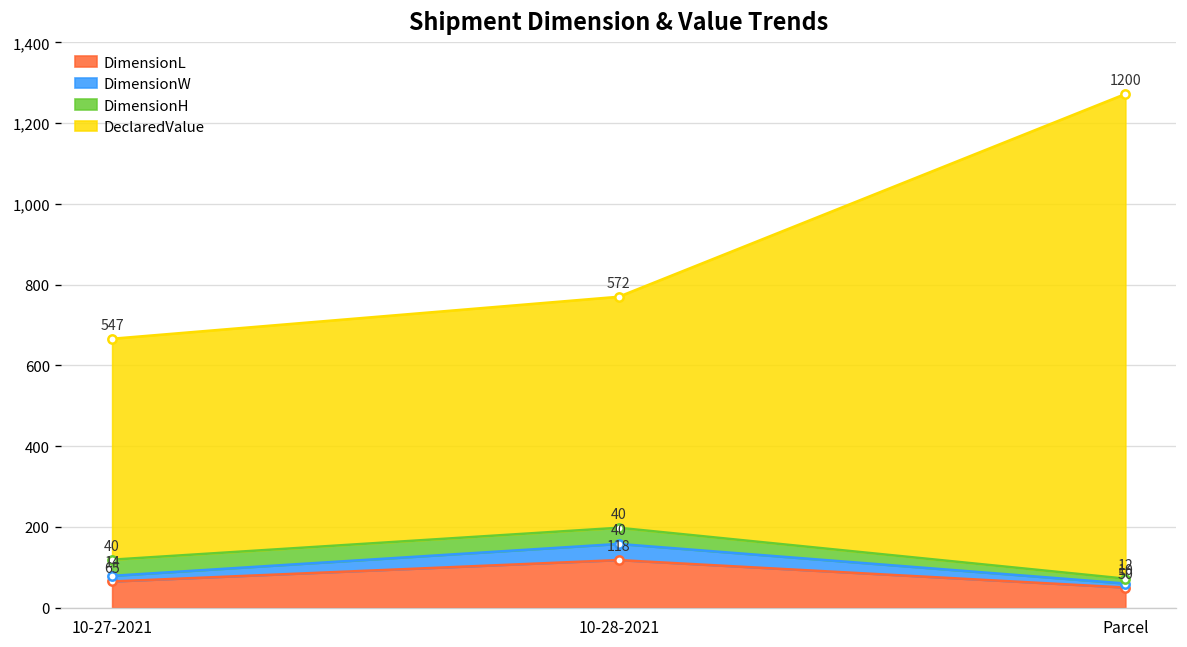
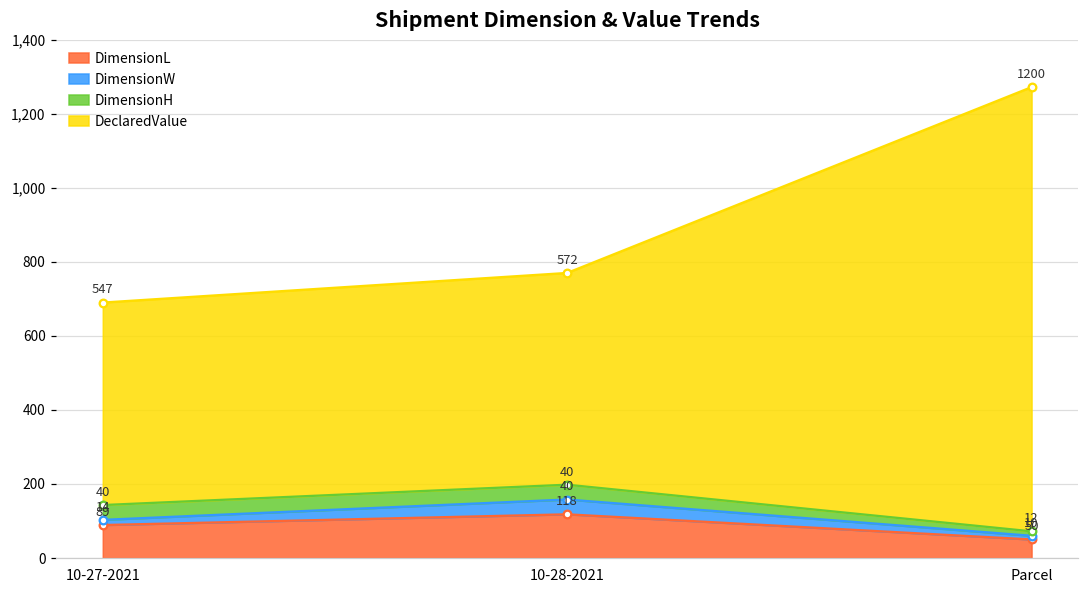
  {
    "DimensionL": {
-     "10-27-2021": 65
+     "10-27-2021": 89
    },
    "DimensionW": {
      "Parcel": 60
    },
    "DimensionH": {
      "10-27-2021": 40,
      "10-28-2021": 40
    },
    "DeclaredValue": {
      "10-27-2021": 547,
      "10-28-2021": 572,
      "Parcel": 1200
    }
  }
